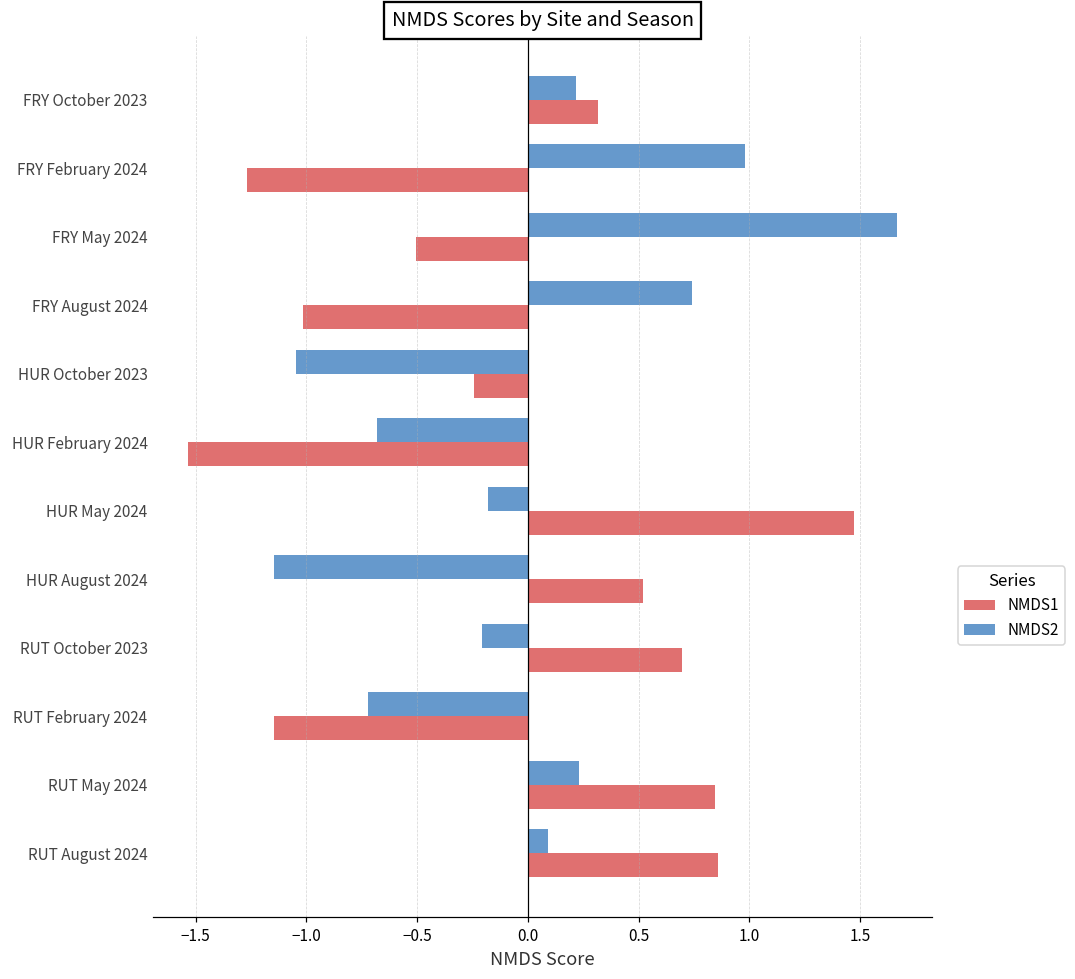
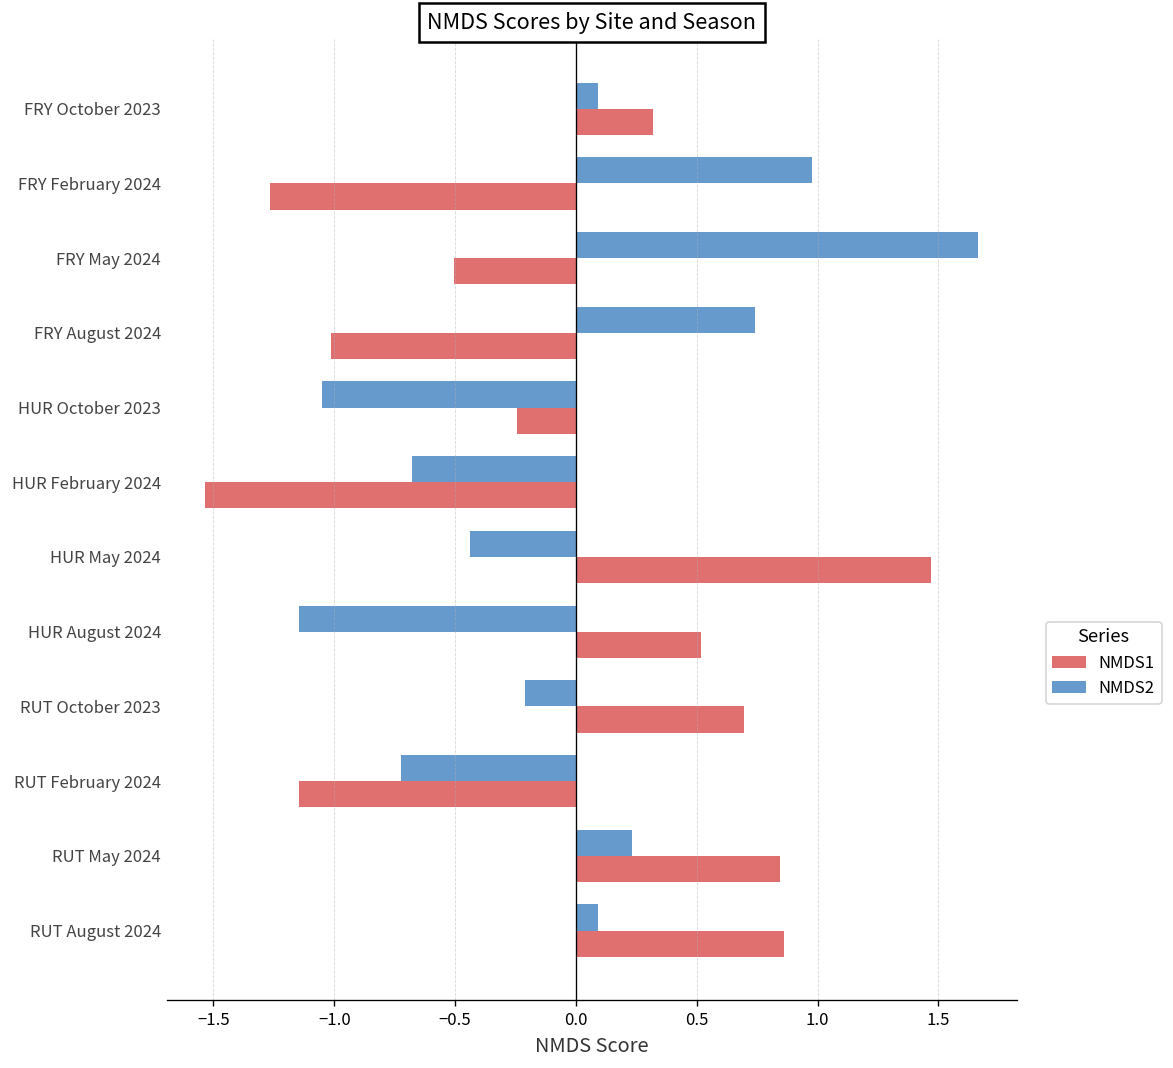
  {
    "NMDS1": {
      "FRY October 2023": 0.32,
      "FRY February 2024": -1.27,
      "FRY May 2024": -0.51,
      "FRY August 2024": -1.01,
      "HUR October 2023": -0.24,
      "HUR February 2024": -1.53,
      "HUR May 2024": 1.47,
      "HUR August 2024": 0.52,
      "RUT October 2023": 0.70,
      "RUT February 2024": -1.15,
      "RUT May 2024": 0.84,
      "RUT August 2024": 0.86
    },
    "NMDS2": {
-     "FRY October 2023": 0.22,
+     "FRY October 2023": 0.09,
      "FRY February 2024": 0.98,
      "FRY May 2024": 1.67,
      "FRY August 2024": 0.74,
      "HUR October 2023": -1.05,
      "HUR February 2024": -0.68,
-     "HUR May 2024": -0.18,
+     "HUR May 2024": -0.44,
      "HUR August 2024": -1.15,
      "RUT October 2023": -0.21,
      "RUT February 2024": -0.72,
      "RUT May 2024": 0.23,
      "RUT August 2024": 0.09
    }
  }
